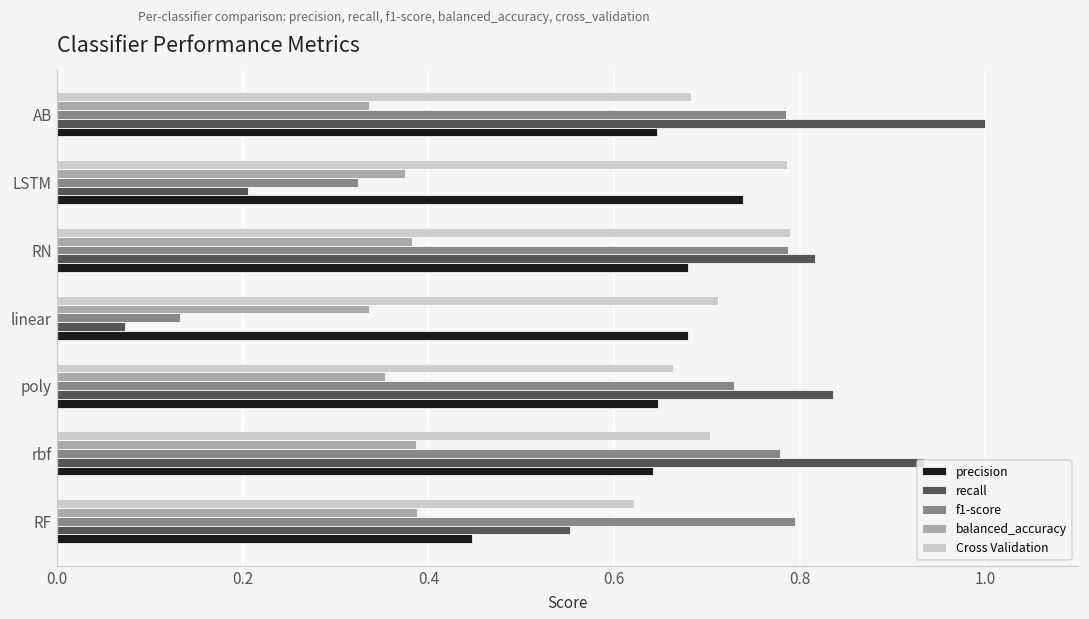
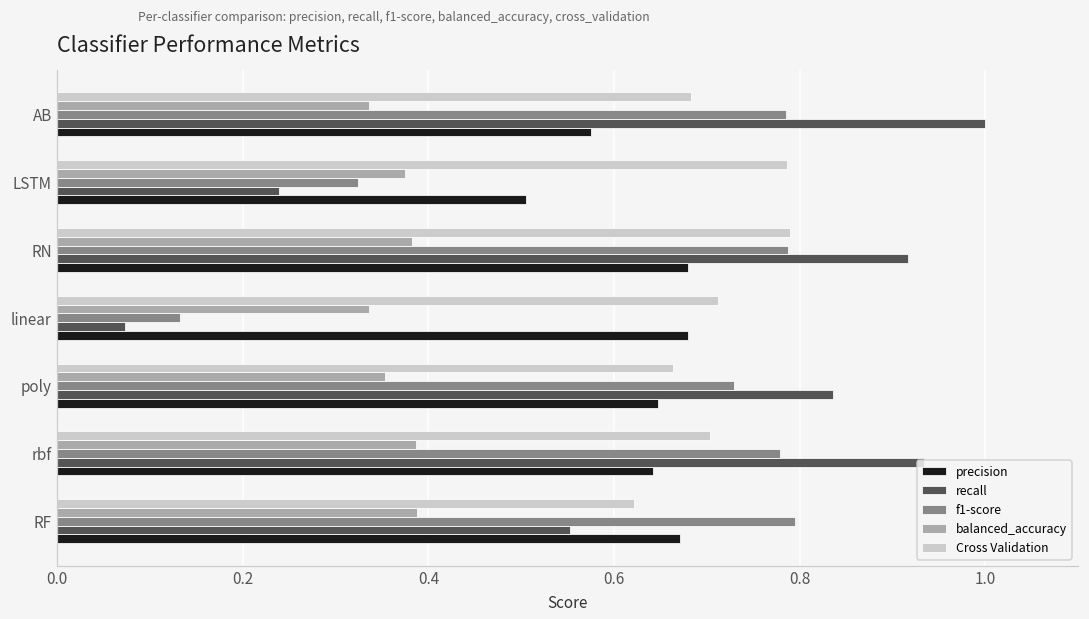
  {
    "precision": {
-     "AB": 0.65,
-     "LSTM": 0.74,
+     "AB": 0.57,
+     "LSTM": 0.51,
      "RN": 0.68,
      "linear": 0.68,
      "poly": 0.65,
      "rbf": 0.64,
-     "RF": 0.45
+     "RF": 0.67
    },
    "recall": {
      "AB": 1.00,
-     "LSTM": 0.21,
-     "RN": 0.82,
+     "LSTM": 0.24,
+     "RN": 0.92,
      "linear": 0.07,
      "poly": 0.84,
      "rbf": 0.93,
      "RF": 0.55
    }
  }
